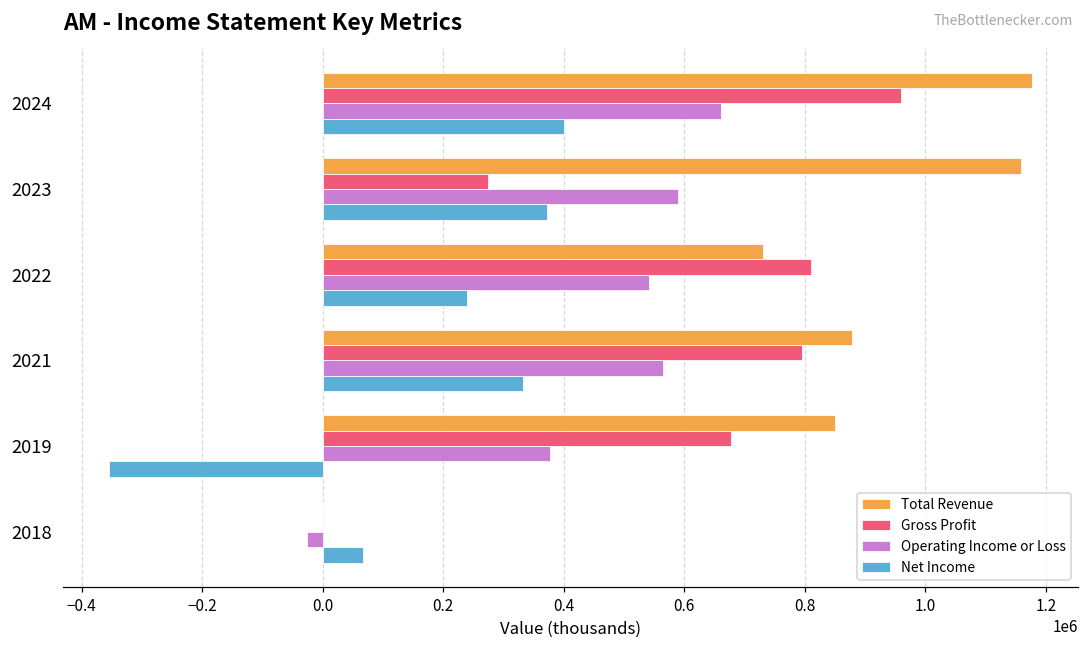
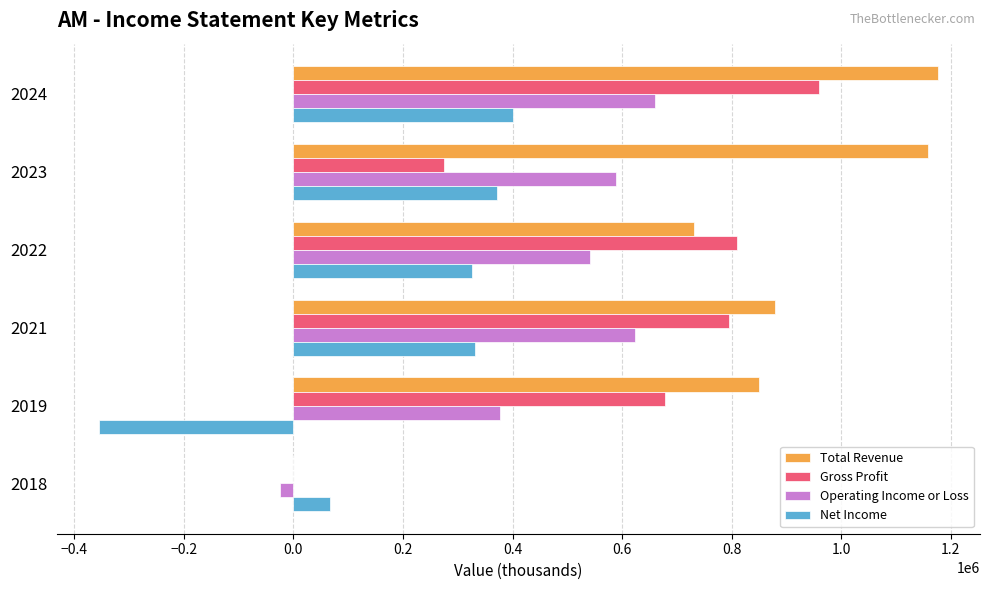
  {
    "Total Revenue": {
      "2024": 1180000,
      "2023": 1160000,
      "2022": 730000,
      "2021": 880000,
      "2019": 850000,
      "2018": 0
    },
    "Gross Profit": {
      "2024": 960000,
      "2023": 270000,
      "2022": 810000,
      "2021": 800000,
      "2019": 680000,
      "2018": 0
    },
    "Operating Income or Loss": {
      "2024": 660000,
      "2023": 590000,
      "2022": 540000,
-     "2021": 560000,
+     "2021": 620000,
      "2019": 380000,
      "2018": -30000
    },
    "Net Income": {
      "2024": 400000,
      "2023": 370000,
-     "2022": 240000,
+     "2022": 330000,
      "2021": 330000,
      "2019": -360000,
      "2018": 70000
    }
  }
